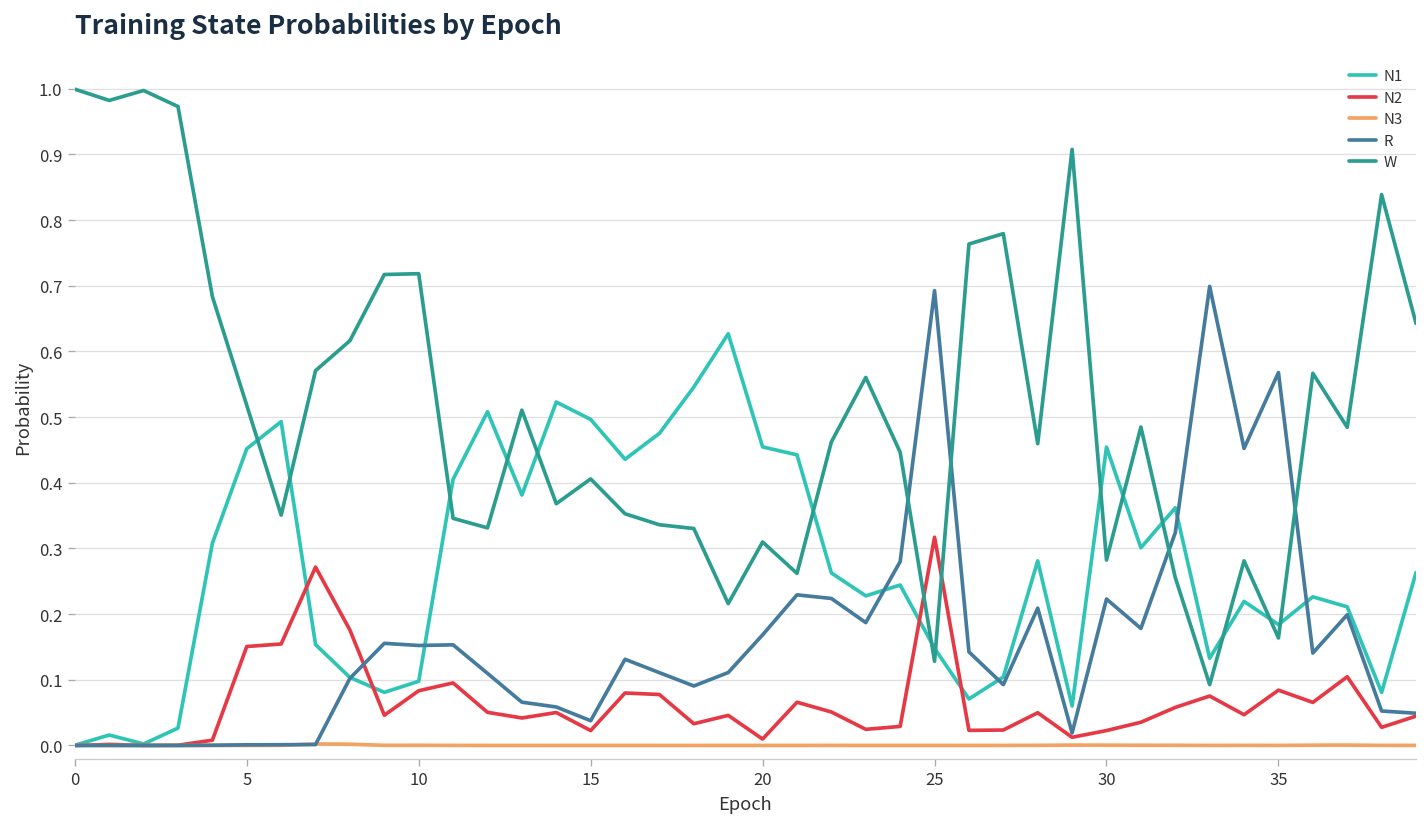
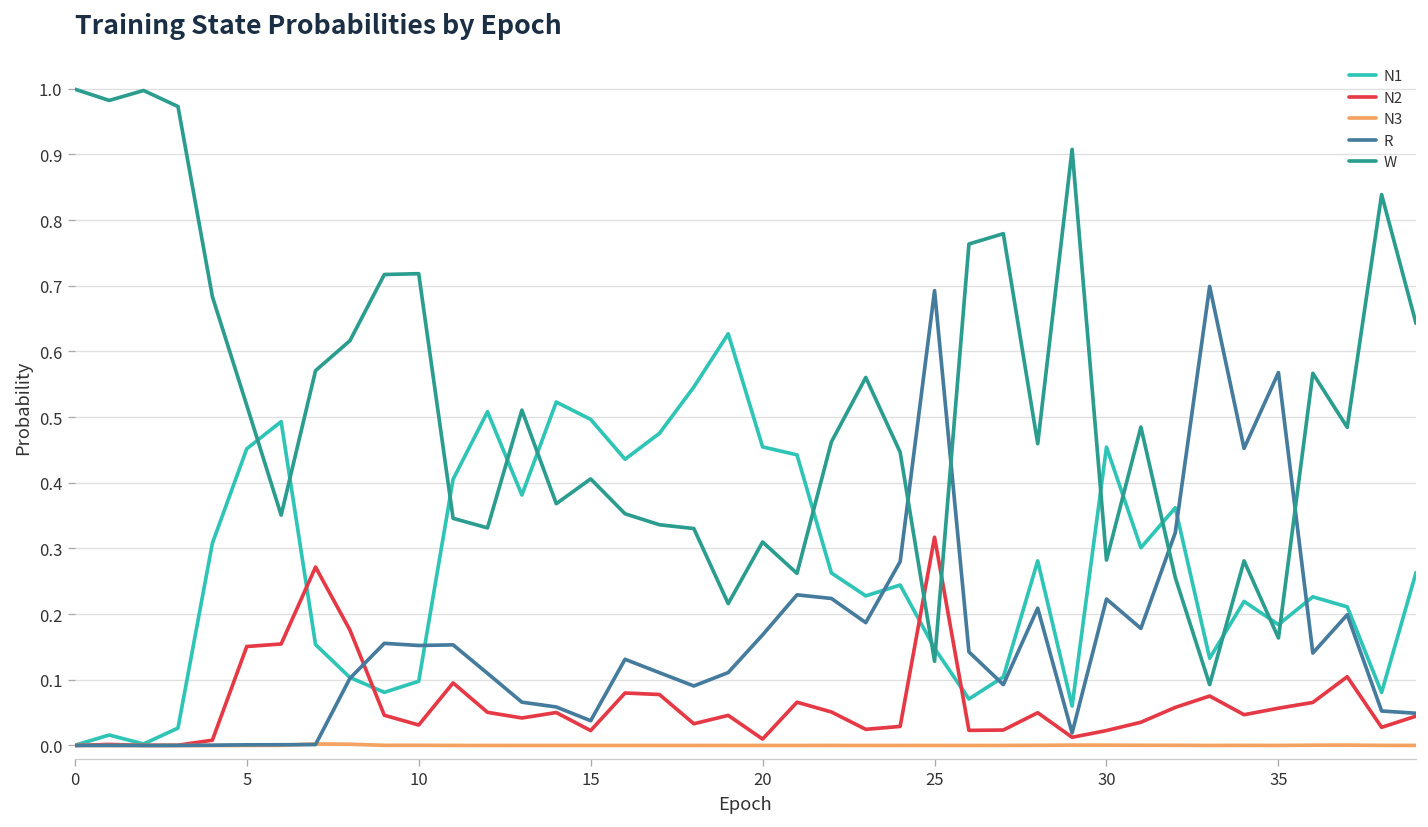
  {
    "N2": {
      "5": 0.15,
-     "10": 0.08,
+     "10": 0.03,
      "15": 0.02,
      "20": 0.01,
      "25": 0.32,
      "30": 0.02,
-     "35": 0.08
+     "35": 0.06
    },
    "N3": {
      "10": 0.00,
      "15": 0.00,
      "20": 0.00,
      "25": 0.00,
      "30": 0.00,
      "35": 0.00
    }
  }
